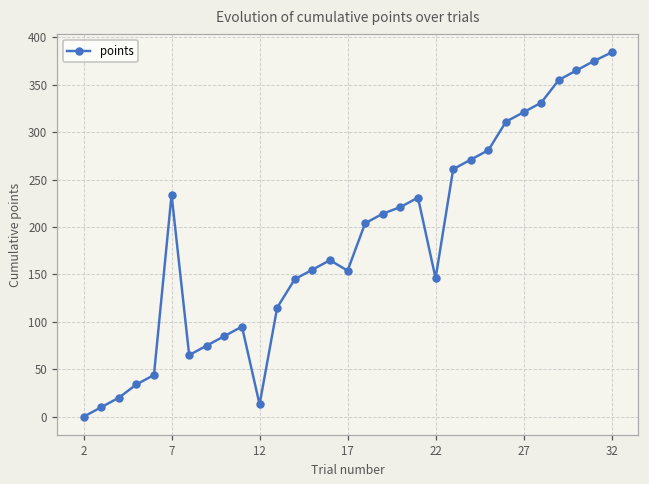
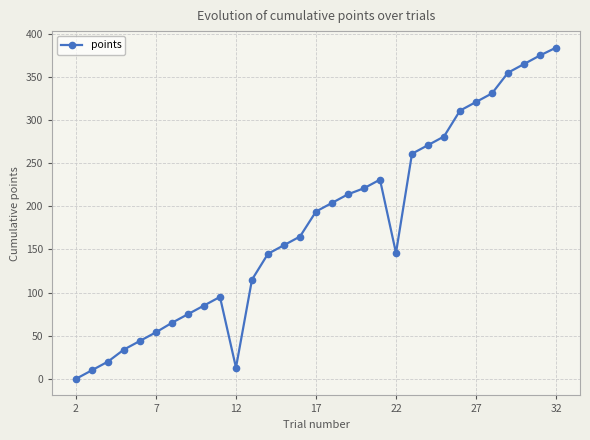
  {
    "2": 0,
-   "7": 230,
+   "7": 50,
    "12": 10,
-   "17": 150,
+   "17": 190,
    "22": 150,
    "27": 320,
    "32": 380
  }
